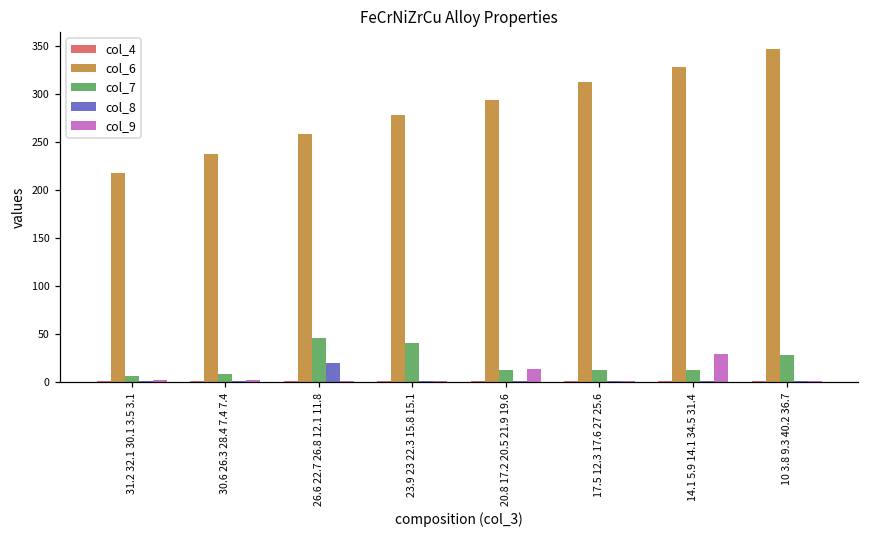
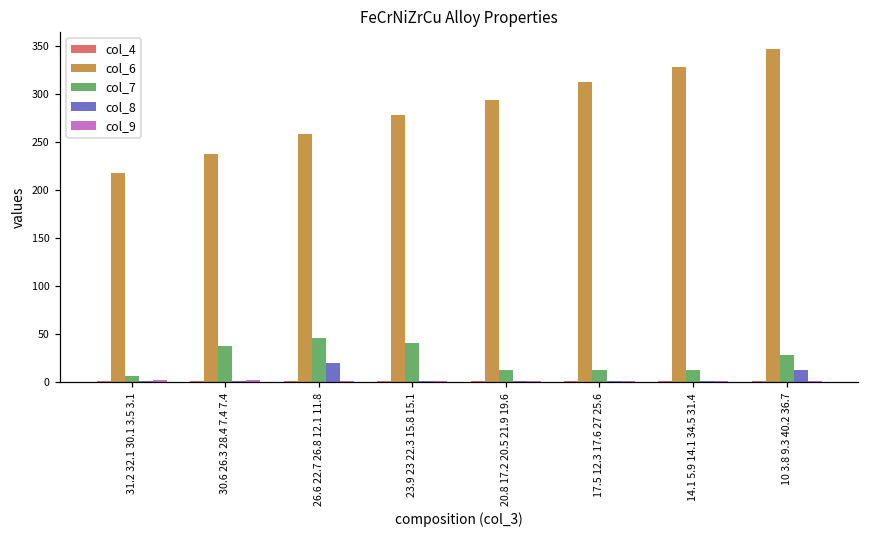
  {
    "col_7": {
      "31.2 32.1 30.1 3.5 3.1": 10,
-     "30.6 26.3 28.4 7.4 7.4": 10,
+     "30.6 26.3 28.4 7.4 7.4": 40,
      "26.6 22.7 26.8 12.1 11.8": 50,
      "23.9 23 22.3 15.8 15.1": 40,
      "20.8 17.2 20.5 21.9 19.6": 10,
      "17.5 12.3 17.6 27 25.6": 10,
      "14.1 5.9 14.1 34.5 31.4": 10,
      "10 3.8 9.3 40.2 36.7": 30
    },
    "col_8": {
      "26.6 22.7 26.8 12.1 11.8": 20,
-     "10 3.8 9.3 40.2 36.7": 0
+     "10 3.8 9.3 40.2 36.7": 10
    },
    "col_9": {
-     "20.8 17.2 20.5 21.9 19.6": 10,
-     "14.1 5.9 14.1 34.5 31.4": 30
+     "20.8 17.2 20.5 21.9 19.6": 0,
+     "14.1 5.9 14.1 34.5 31.4": 0
    }
  }
